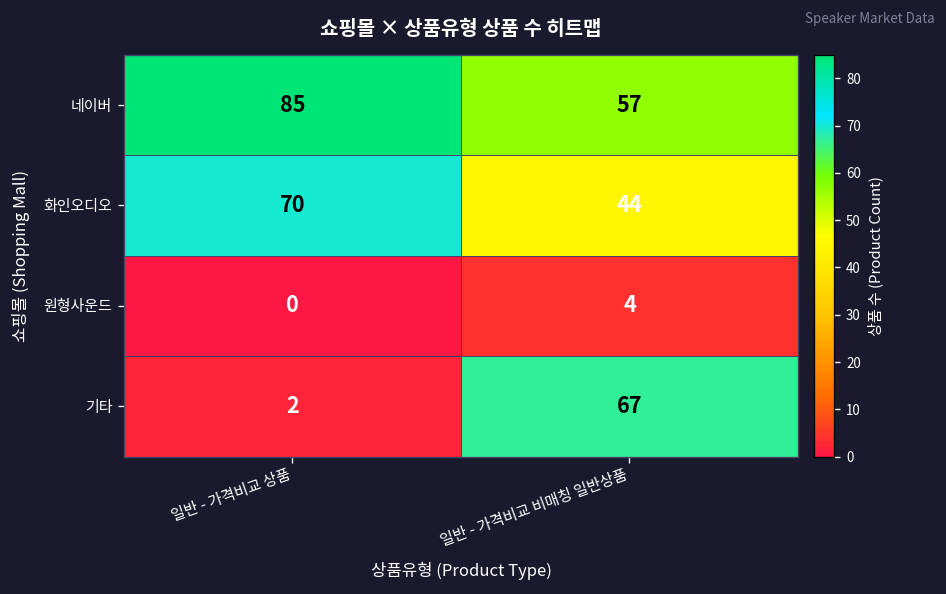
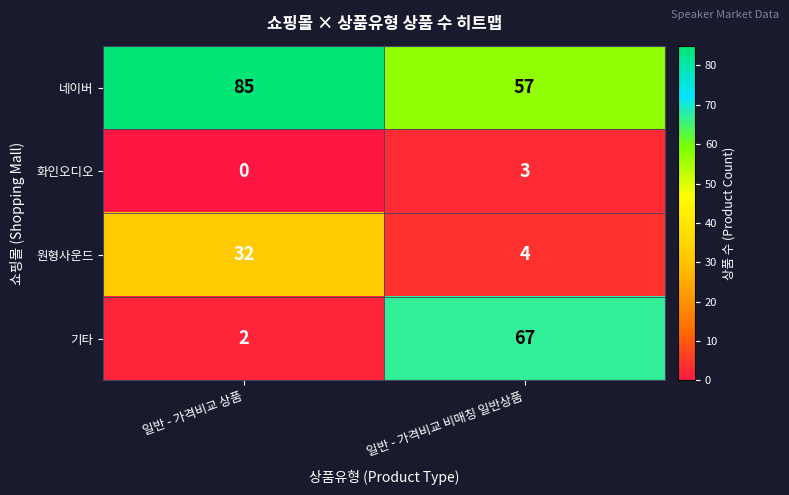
  {
    "네이버": {
      "일반 - 가격비교 상품": 85,
      "일반 - 가격비교 비매칭 일반상품": 57
    },
    "화인오디오": {
-     "일반 - 가격비교 상품": 70,
-     "일반 - 가격비교 비매칭 일반상품": 44
+     "일반 - 가격비교 상품": 0,
+     "일반 - 가격비교 비매칭 일반상품": 3
    },
    "원형사운드": {
-     "일반 - 가격비교 상품": 0,
+     "일반 - 가격비교 상품": 32,
      "일반 - 가격비교 비매칭 일반상품": 4
    },
    "기타": {
      "일반 - 가격비교 상품": 2,
      "일반 - 가격비교 비매칭 일반상품": 67
    }
  }
